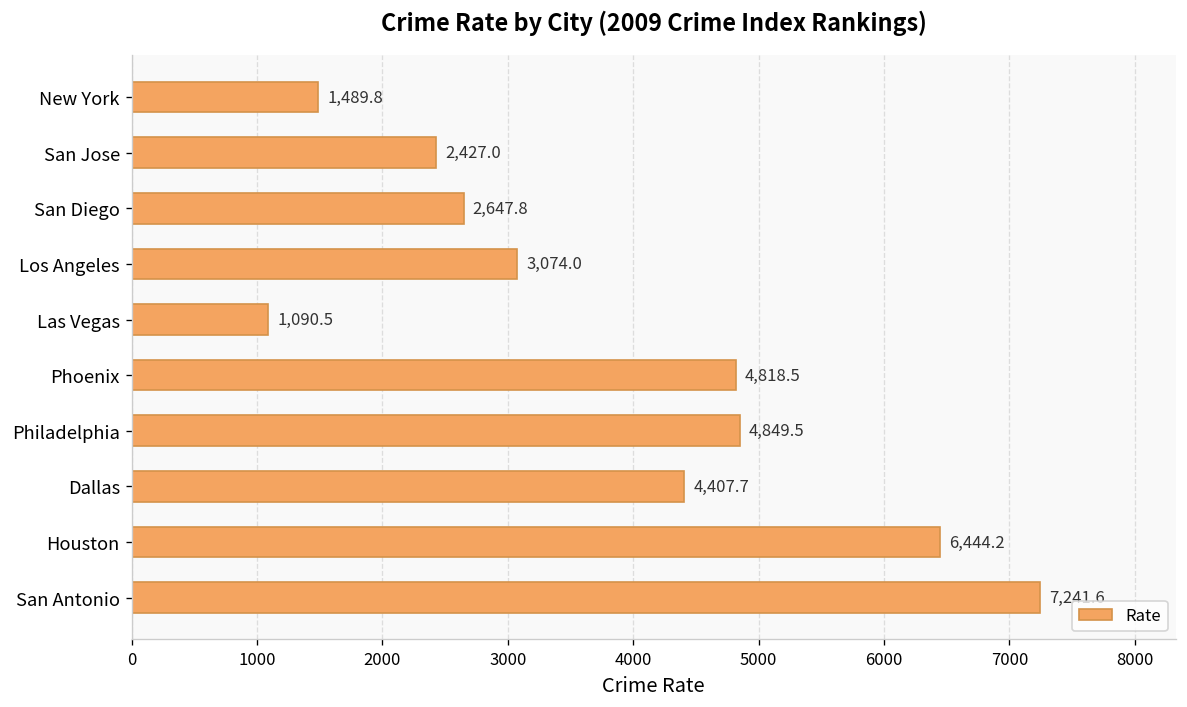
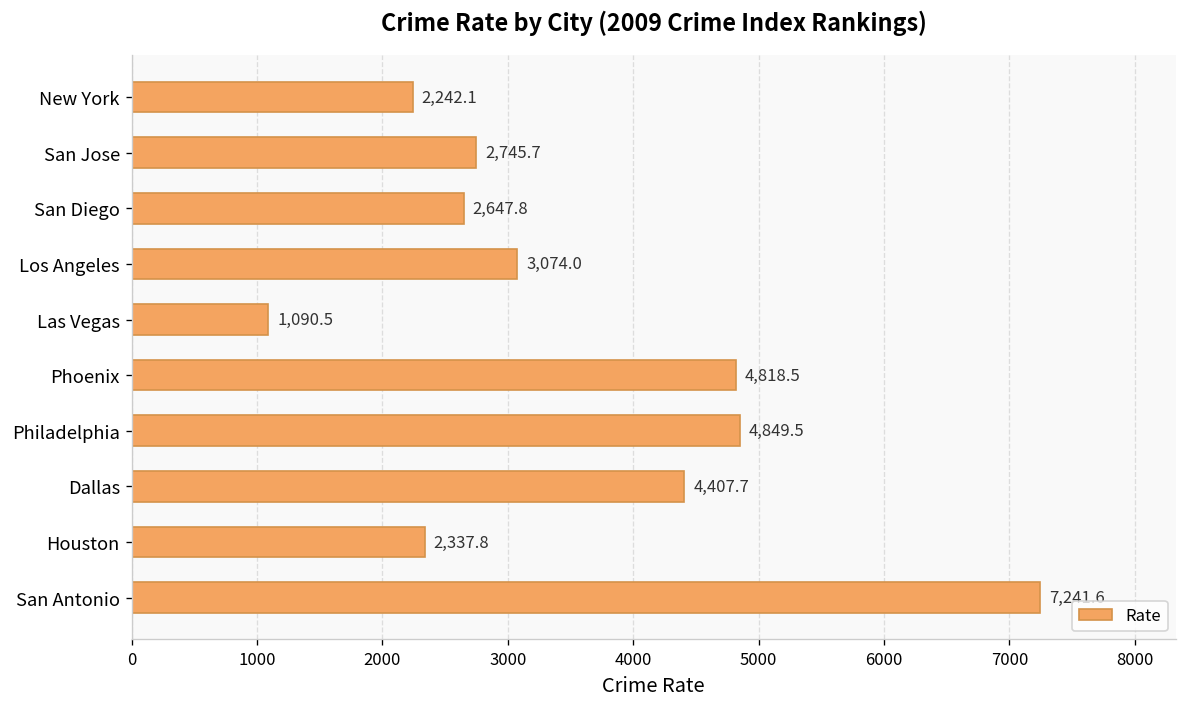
  {
-   "New York": "1,489.8",
-   "San Jose": "2,427.0",
+   "New York": "2,242.1",
+   "San Jose": "2,745.7",
    "San Diego": "2,647.8",
    "Los Angeles": "3,074.0",
    "Las Vegas": "1,090.5",
    "Phoenix": "4,818.5",
    "Philadelphia": "4,849.5",
    "Dallas": "4,407.7",
-   "Houston": "6,444.2"
+   "Houston": "2,337.8"
  }
